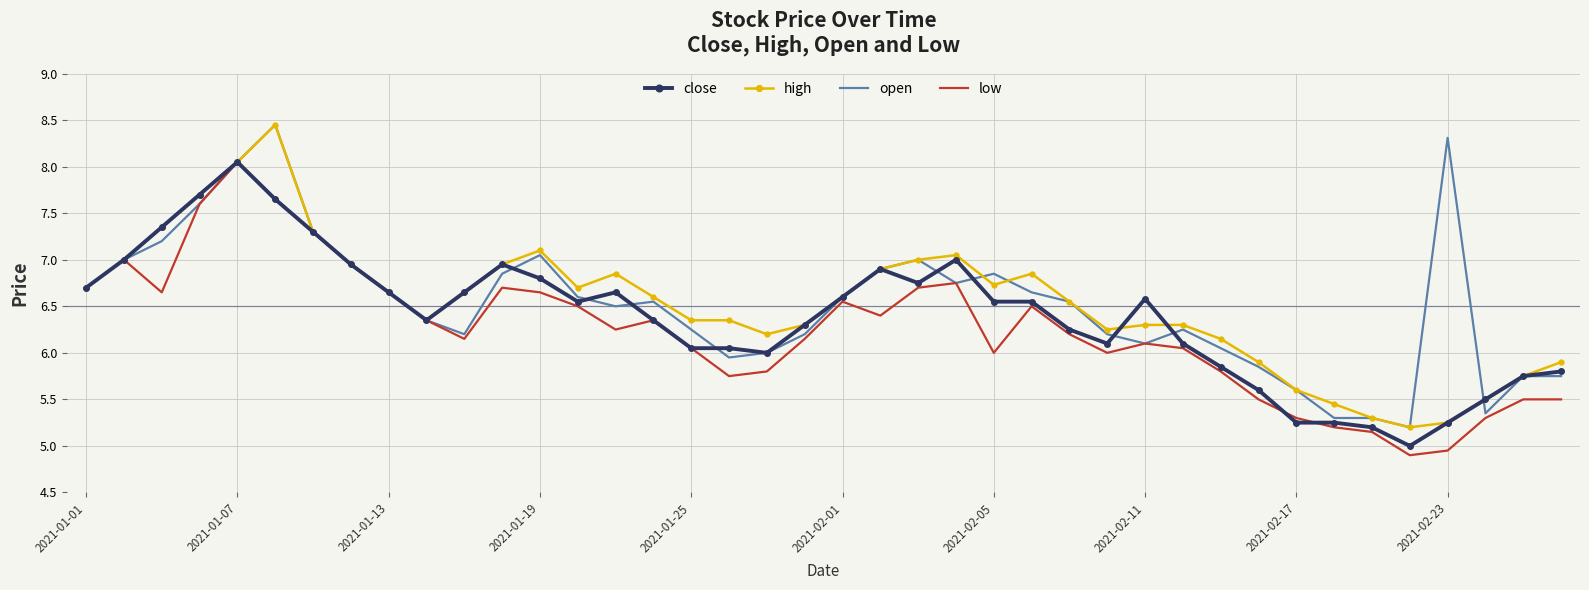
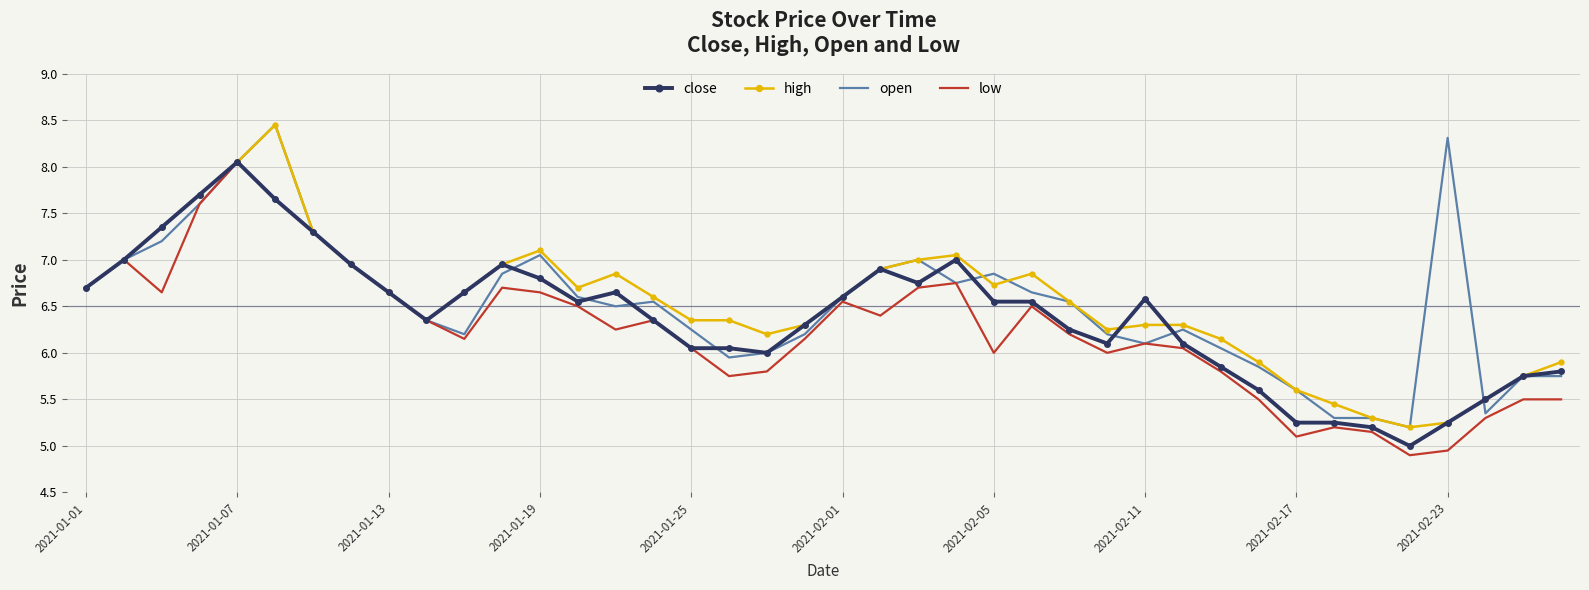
  {
    "close": {
      "2021-01-19": 6.8,
      "2021-02-05": 6.6,
      "2021-02-11": 6.6,
      "2021-02-17": 5.3
    },
    "high": {
      "2021-01-19": 7.1,
      "2021-01-25": 6.4,
      "2021-02-05": 6.7,
      "2021-02-11": 6.3
    },
    "open": {
      "2021-01-19": 7.1,
      "2021-01-25": 6.3,
      "2021-02-05": 6.9,
      "2021-02-23": 8.3
    },
    "low": {
      "2021-01-19": 6.7,
      "2021-02-01": 6.6,
      "2021-02-05": 6.0,
-     "2021-02-17": 5.3,
+     "2021-02-17": 5.1,
      "2021-02-23": 5.0
    }
  }
